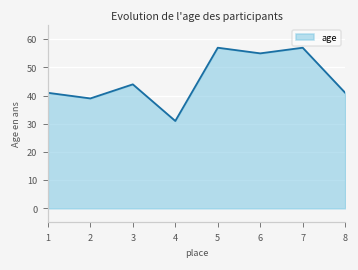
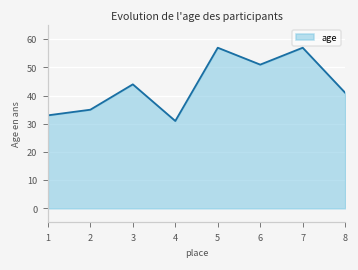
  {
-   "1": 41,
-   "2": 39,
+   "1": 33,
+   "2": 35,
    "3": 44,
    "4": 31,
    "5": 57,
-   "6": 55,
+   "6": 51,
    "7": 57,
    "8": 41
  }
